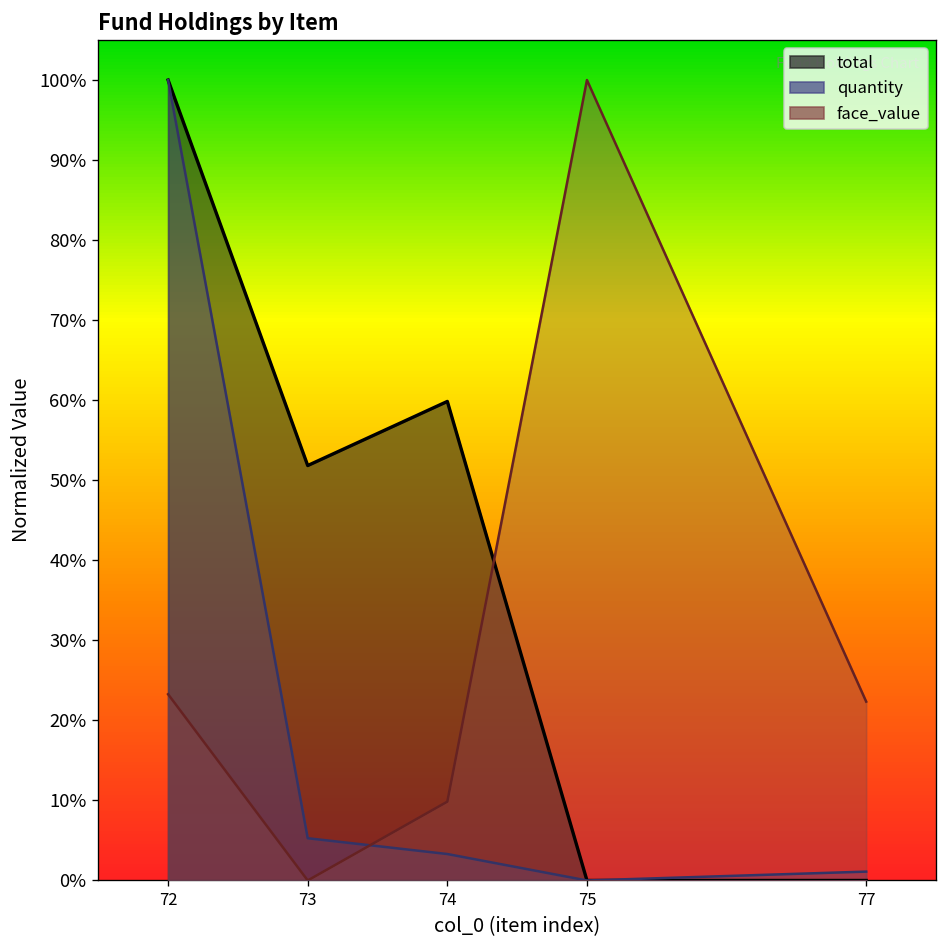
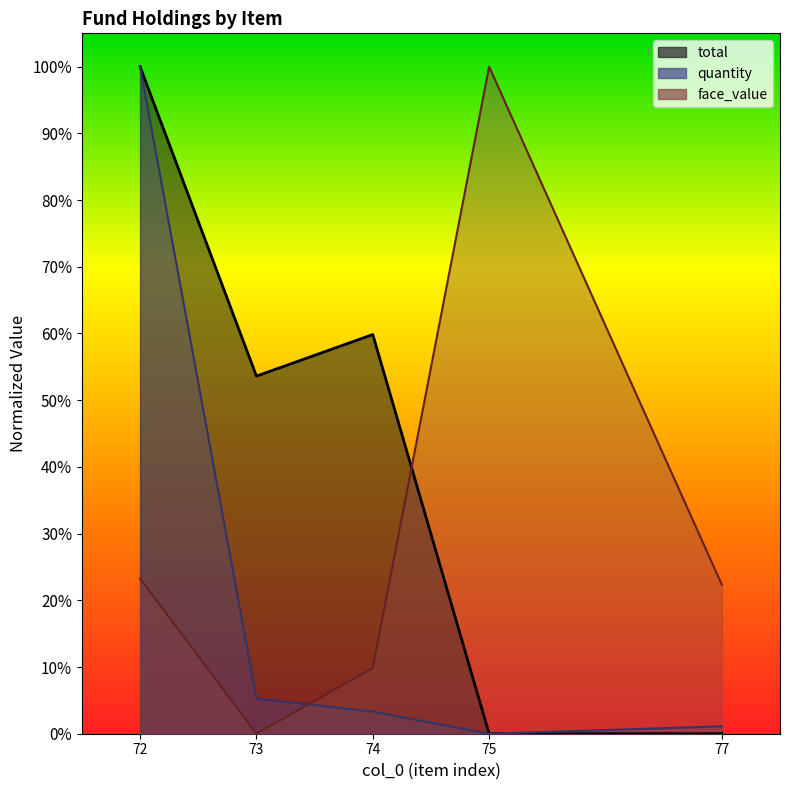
  {
    "total": {
-     "73": "52%",
+     "73": "54%",
      "74": "60%",
      "77": "0%"
    }
  }
